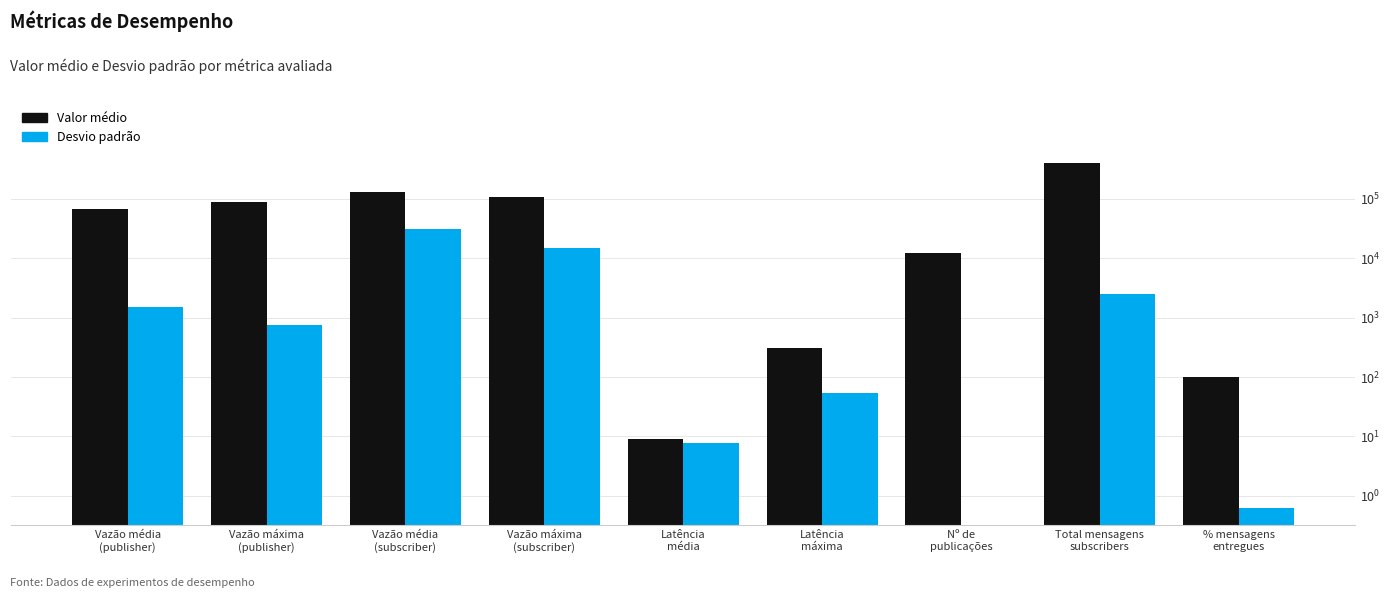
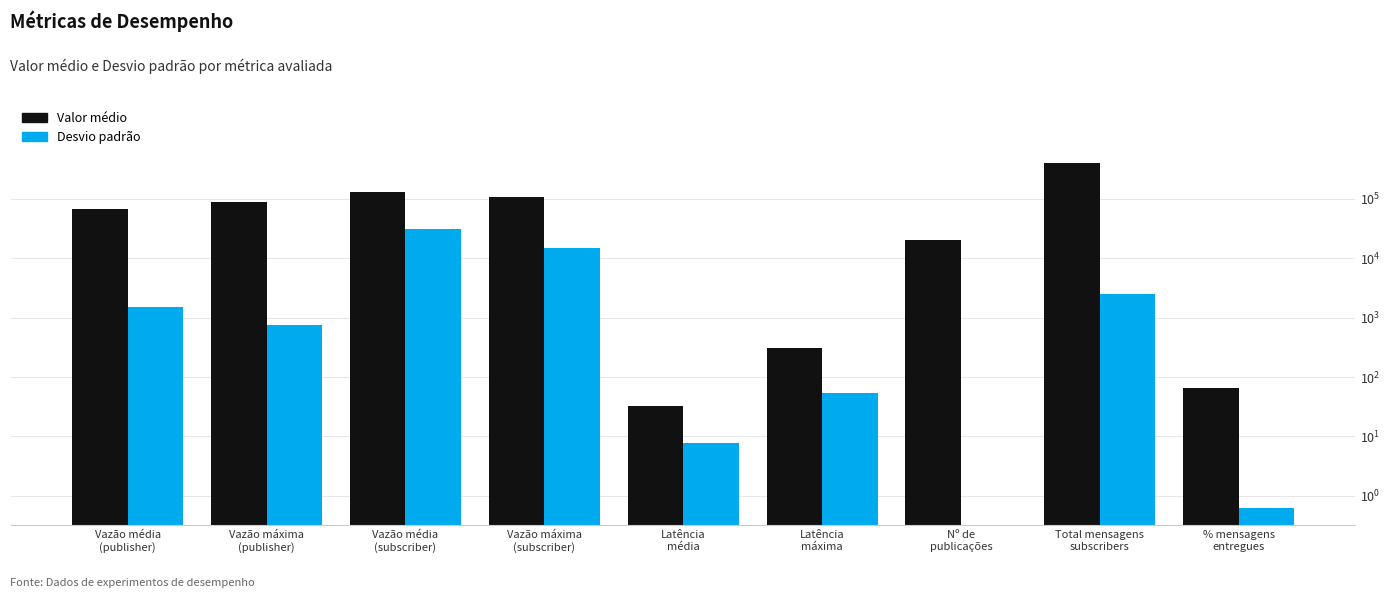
  {
    "Valor médio": {
      "Vazão média (publisher)": 70000,
      "Vazão máxima (publisher)": 90000,
      "Vazão média (subscriber)": 130000,
      "Vazão máxima (subscriber)": 110000,
-     "Latência média": 9,
+     "Latência média": 30,
      "Latência máxima": 300,
-     "Nº de publicações": 12000,
+     "Nº de publicações": 20000,
      "Total mensagens subscribers": 400000,
-     "% mensagens entregues": 100
+     "% mensagens entregues": 70
    },
    "Desvio padrão": {
      "Vazão média (publisher)": 1500,
      "Vazão máxima (publisher)": 700,
      "Vazão média (subscriber)": 30000,
      "Vazão máxima (subscriber)": 15000,
      "Latência média": 8,
      "Latência máxima": 50,
      "Total mensagens subscribers": 2500,
      "% mensagens entregues": 0.6
    }
  }
